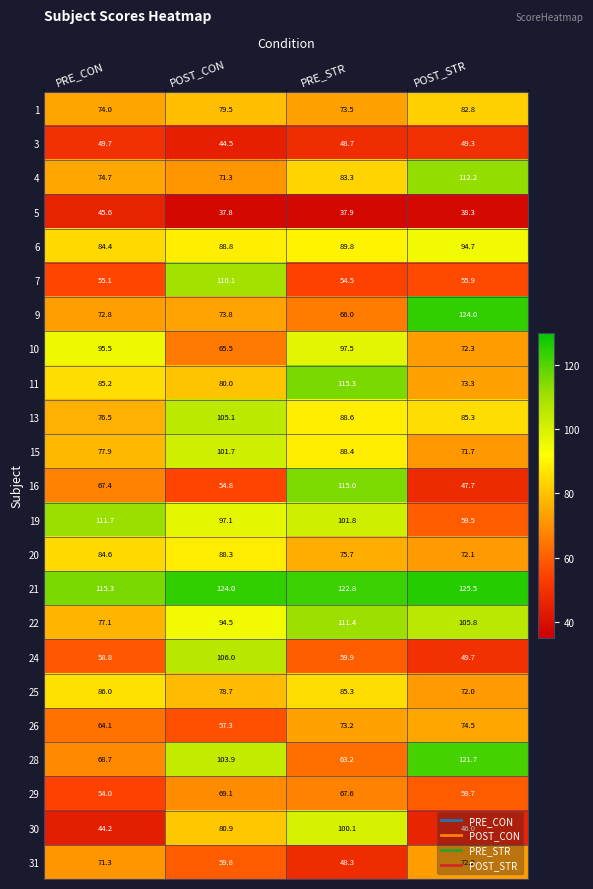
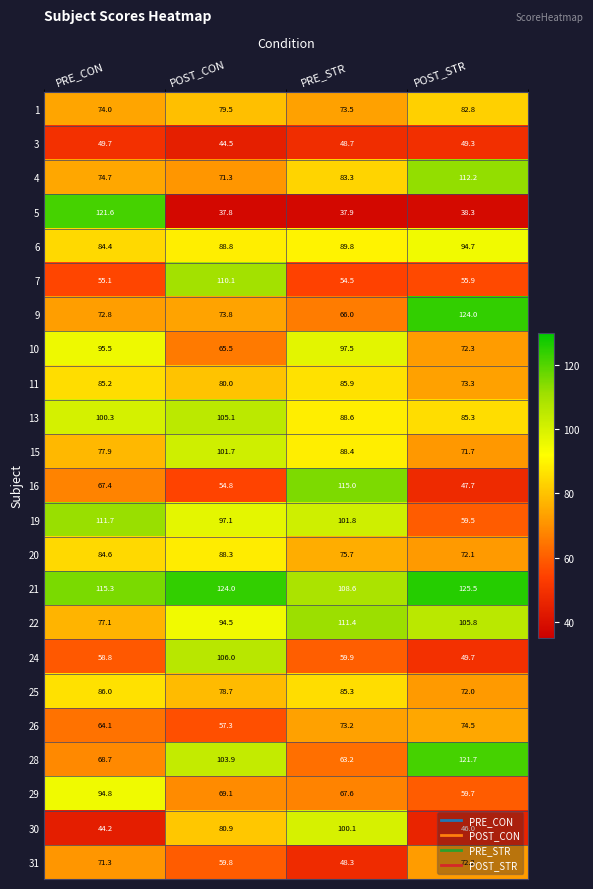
  {
    "1": {
      "PRE_CON": 74.0,
      "POST_CON": 79.5,
      "PRE_STR": 73.5,
      "POST_STR": 82.8
    },
    "3": {
      "PRE_CON": 49.7,
      "POST_CON": 44.5,
      "PRE_STR": 48.7,
      "POST_STR": 49.3
    },
    "4": {
      "PRE_CON": 74.7,
      "POST_CON": 71.3,
      "PRE_STR": 83.3,
      "POST_STR": 112.2
    },
    "5": {
-     "PRE_CON": 45.6,
+     "PRE_CON": 121.6,
      "POST_CON": 37.8,
      "PRE_STR": 37.9,
      "POST_STR": 38.3
    },
    "6": {
      "PRE_CON": 84.4,
      "POST_CON": 88.8,
      "PRE_STR": 89.8,
      "POST_STR": 94.7
    },
    "7": {
      "PRE_CON": 55.1,
      "POST_CON": 110.1,
      "PRE_STR": 54.5,
      "POST_STR": 55.9
    },
    "9": {
      "PRE_CON": 72.8,
      "POST_CON": 73.8,
      "PRE_STR": 66.0,
      "POST_STR": 124.0
    },
    "10": {
      "PRE_CON": 95.5,
      "POST_CON": 65.5,
      "PRE_STR": 97.5,
      "POST_STR": 72.3
    },
    "11": {
      "PRE_CON": 85.2,
      "POST_CON": 80.0,
-     "PRE_STR": 115.3,
+     "PRE_STR": 85.9,
      "POST_STR": 73.3
    },
    "13": {
-     "PRE_CON": 76.5,
+     "PRE_CON": 100.3,
      "POST_CON": 105.1,
      "PRE_STR": 88.6,
      "POST_STR": 85.3
    },
    "15": {
      "PRE_CON": 77.9,
      "POST_CON": 101.7,
      "PRE_STR": 88.4,
      "POST_STR": 71.7
    },
    "16": {
      "PRE_CON": 67.4,
      "POST_CON": 54.8,
      "PRE_STR": 115.0,
      "POST_STR": 47.7
    },
    "19": {
      "PRE_CON": 111.7,
      "POST_CON": 97.1,
      "PRE_STR": 101.8,
      "POST_STR": 59.5
    },
    "20": {
      "PRE_CON": 84.6,
      "POST_CON": 88.3,
      "PRE_STR": 75.7,
      "POST_STR": 72.1
    },
    "21": {
      "PRE_CON": 115.3,
      "POST_CON": 124.0,
-     "PRE_STR": 122.8,
+     "PRE_STR": 108.6,
      "POST_STR": 125.5
    },
    "22": {
      "PRE_CON": 77.1,
      "POST_CON": 94.5,
      "PRE_STR": 111.4,
      "POST_STR": 105.8
    },
    "24": {
      "PRE_CON": 58.8,
      "POST_CON": 106.0,
      "PRE_STR": 59.9,
      "POST_STR": 49.7
    },
    "25": {
      "PRE_CON": 86.0,
      "POST_CON": 78.7,
      "PRE_STR": 85.3,
      "POST_STR": 72.0
    },
    "26": {
      "PRE_CON": 64.1,
      "POST_CON": 57.3,
      "PRE_STR": 73.2,
      "POST_STR": 74.5
    },
    "28": {
      "PRE_CON": 68.7,
      "POST_CON": 103.9,
      "PRE_STR": 63.2,
      "POST_STR": 121.7
    },
    "29": {
-     "PRE_CON": 54.0,
+     "PRE_CON": 94.8,
      "POST_CON": 69.1,
      "PRE_STR": 67.6,
      "POST_STR": 59.7
    },
    "30": {
      "PRE_CON": 44.2,
      "POST_CON": 80.9,
      "PRE_STR": 100.1
    },
    "31": {
      "PRE_CON": 71.3,
      "POST_CON": 59.8,
      "PRE_STR": 48.3
    }
  }
